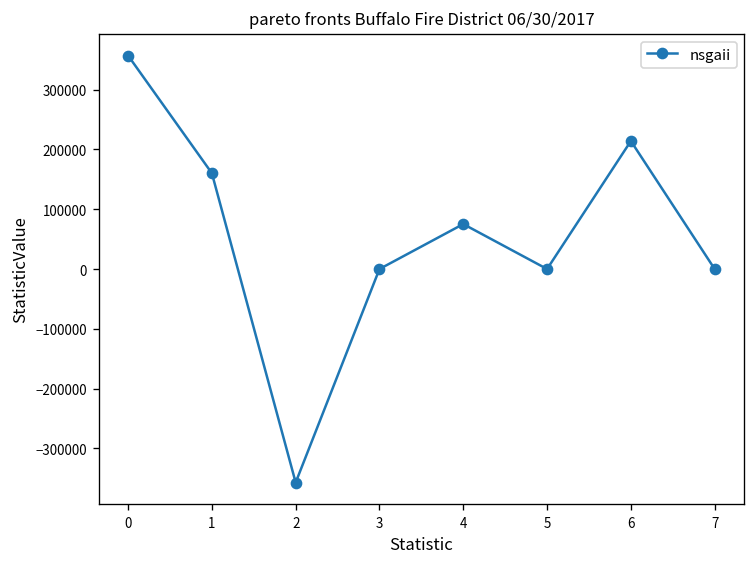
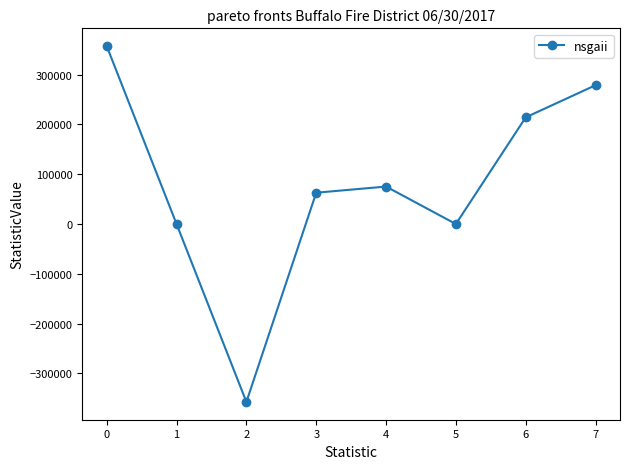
  {
    "0": 360000,
-   "1": 160000,
+   "1": 0,
    "2": -360000,
-   "3": 0,
+   "3": 60000,
    "4": 80000,
    "5": 0,
    "6": 210000,
-   "7": 0
+   "7": 280000
  }
